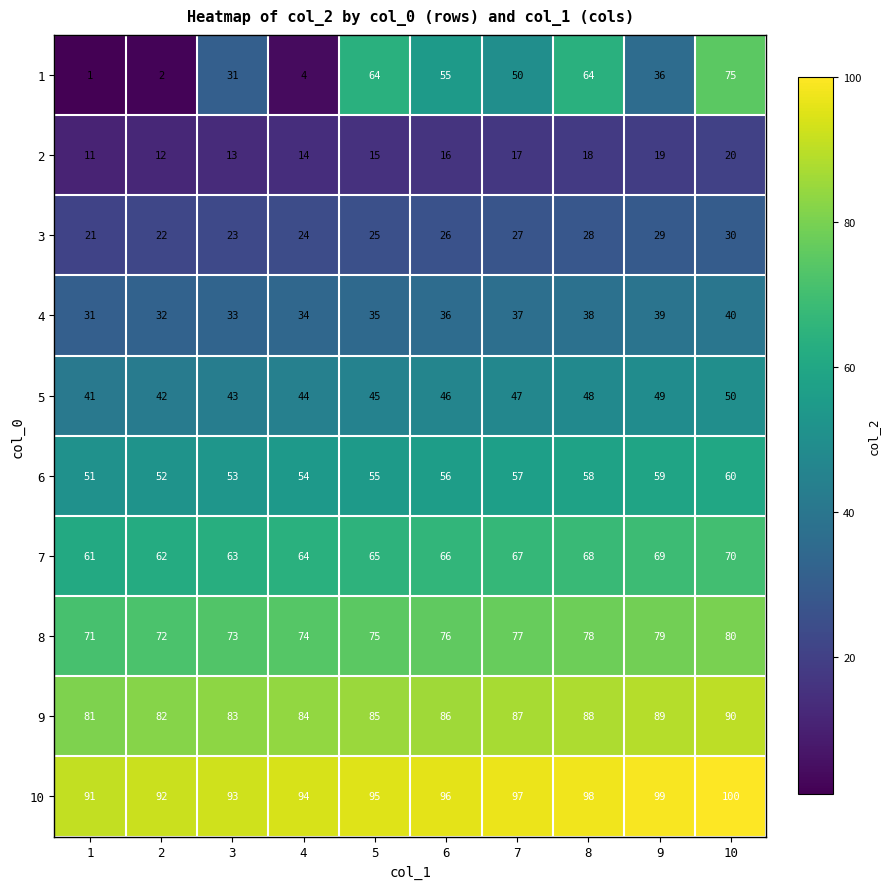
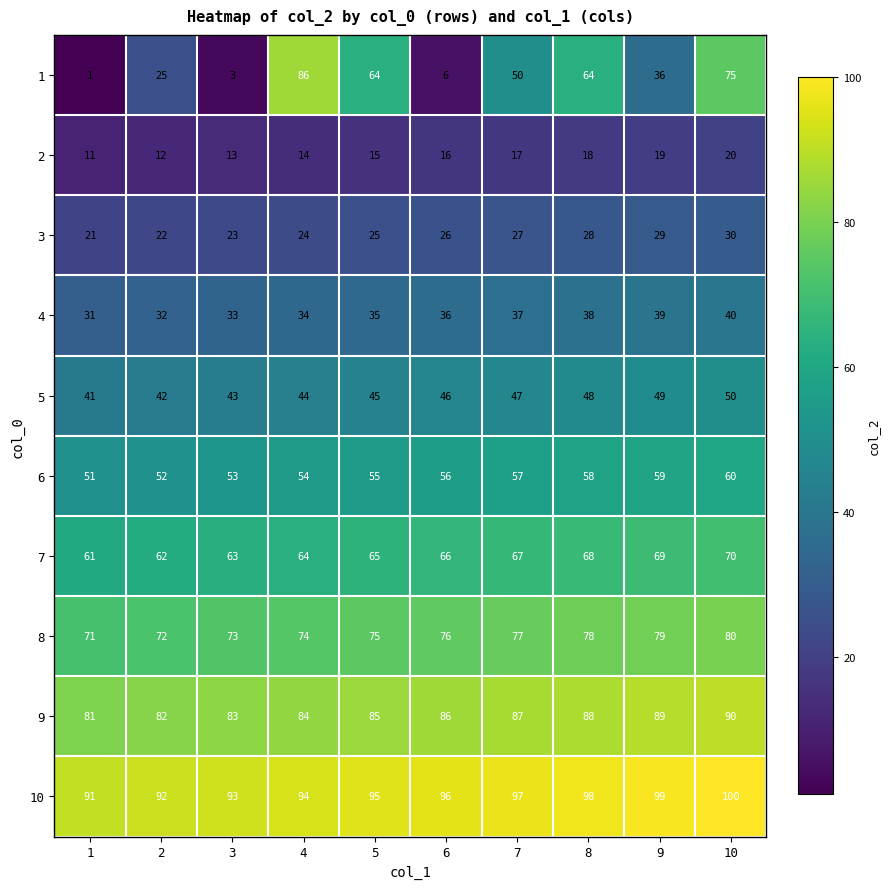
  {
    "1": {
      "1": 1,
-     "2": 2,
-     "3": 31,
-     "4": 4,
+     "2": 25,
+     "3": 3,
+     "4": 86,
      "5": 64,
-     "6": 55,
+     "6": 6,
      "7": 50,
      "8": 64,
      "9": 36,
      "10": 75
    },
    "2": {
      "1": 11,
      "2": 12,
      "3": 13,
      "4": 14,
      "5": 15,
      "6": 16,
      "7": 17,
      "8": 18,
      "9": 19,
      "10": 20
    },
    "3": {
      "1": 21,
      "2": 22,
      "3": 23,
      "4": 24,
      "5": 25,
      "6": 26,
      "7": 27,
      "8": 28,
      "9": 29,
      "10": 30
    },
    "4": {
      "1": 31,
      "2": 32,
      "3": 33,
      "4": 34,
      "5": 35,
      "6": 36,
      "7": 37,
      "8": 38,
      "9": 39,
      "10": 40
    },
    "5": {
      "1": 41,
      "2": 42,
      "3": 43,
      "4": 44,
      "5": 45,
      "6": 46,
      "7": 47,
      "8": 48,
      "9": 49,
      "10": 50
    },
    "6": {
      "1": 51,
      "2": 52,
      "3": 53,
      "4": 54,
      "5": 55,
      "6": 56,
      "7": 57,
      "8": 58,
      "9": 59,
      "10": 60
    },
    "7": {
      "1": 61,
      "2": 62,
      "3": 63,
      "4": 64,
      "5": 65,
      "6": 66,
      "7": 67,
      "8": 68,
      "9": 69,
      "10": 70
    },
    "8": {
      "1": 71,
      "2": 72,
      "3": 73,
      "4": 74,
      "5": 75,
      "6": 76,
      "7": 77,
      "8": 78,
      "9": 79,
      "10": 80
    },
    "9": {
      "1": 81,
      "2": 82,
      "3": 83,
      "4": 84,
      "5": 85,
      "6": 86,
      "7": 87,
      "8": 88,
      "9": 89,
      "10": 90
    },
    "10": {
      "1": 91,
      "2": 92,
      "3": 93,
      "4": 94,
      "5": 95,
      "6": 96,
      "7": 97,
      "8": 98,
      "9": 99,
      "10": 100
    }
  }
